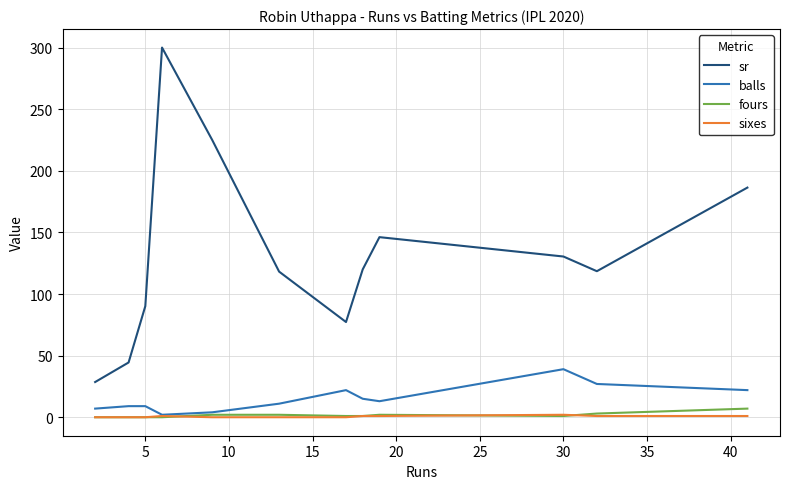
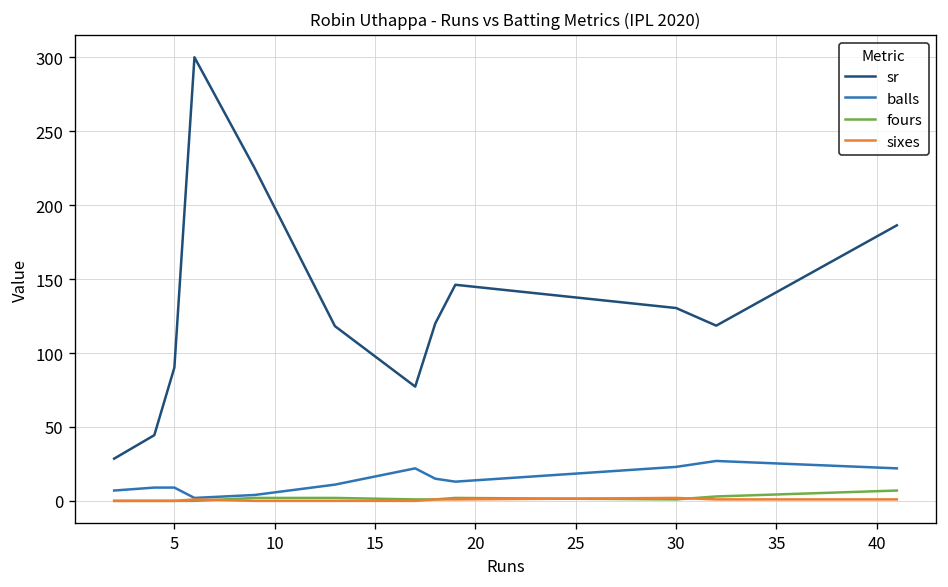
  {
    "sr": {
      "5": 90,
      "30": 130
    },
    "balls": {
      "5": 9,
-     "30": 39
+     "30": 23
    }
  }
